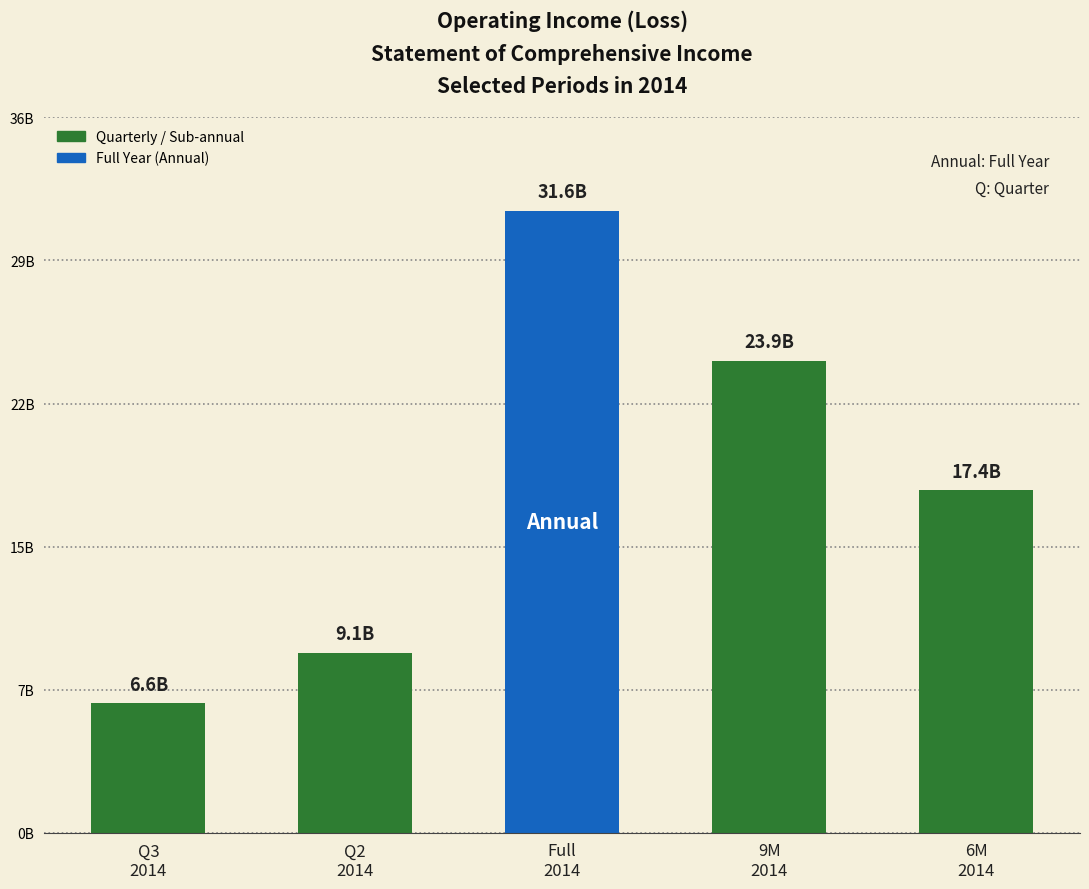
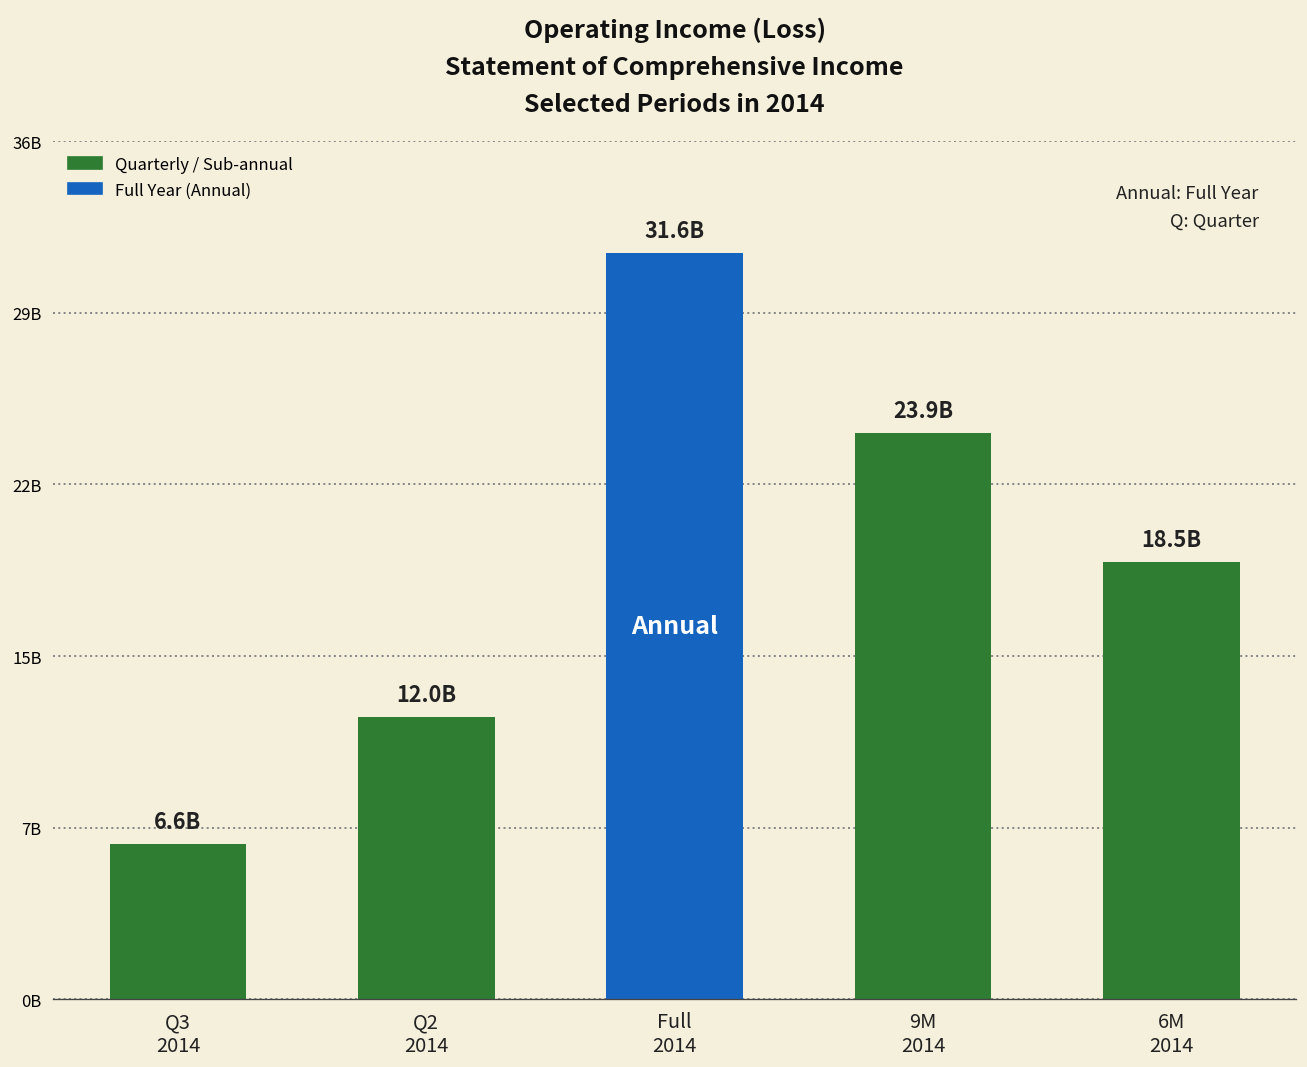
  {
    "Q3 2014": "6.6B",
-   "Q2 2014": "9.1B",
+   "Q2 2014": "12.0B",
    "Full 2014": "31.6B",
    "9M 2014": "23.9B",
-   "6M 2014": "17.4B"
+   "6M 2014": "18.5B"
  }
